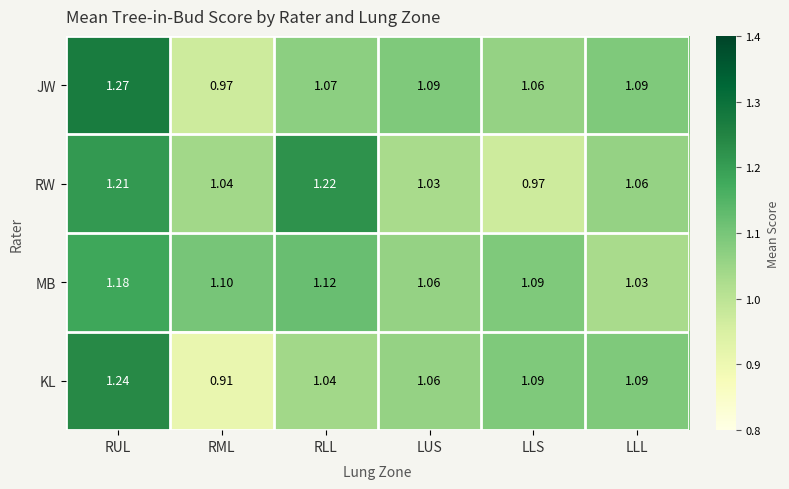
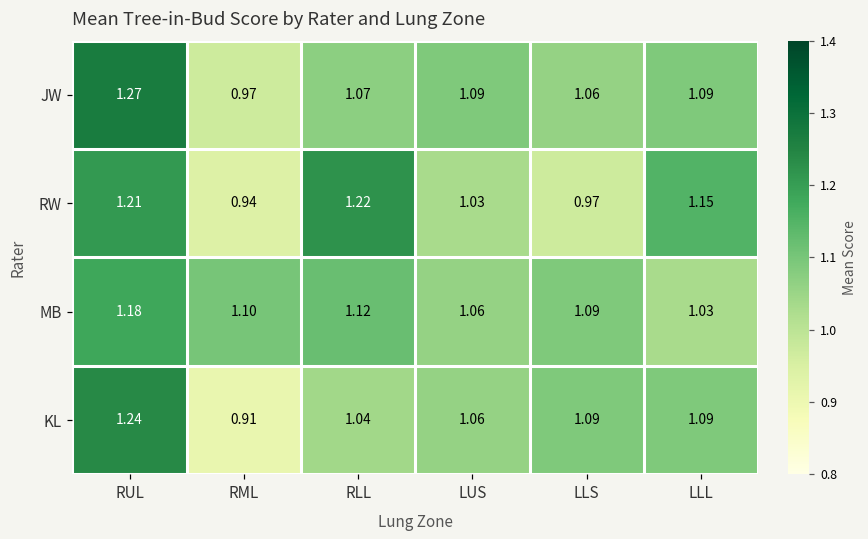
  {
    "JW": {
      "RUL": 1.27,
      "RML": 0.97,
      "RLL": 1.07,
      "LUS": 1.09,
      "LLS": 1.06,
      "LLL": 1.09
    },
    "RW": {
      "RUL": 1.21,
-     "RML": 1.04,
+     "RML": 0.94,
      "RLL": 1.22,
      "LUS": 1.03,
      "LLS": 0.97,
-     "LLL": 1.06
+     "LLL": 1.15
    },
    "MB": {
      "RUL": 1.18,
      "RML": 1.10,
      "RLL": 1.12,
      "LUS": 1.06,
      "LLS": 1.09,
      "LLL": 1.03
    },
    "KL": {
      "RUL": 1.24,
      "RML": 0.91,
      "RLL": 1.04,
      "LUS": 1.06,
      "LLS": 1.09,
      "LLL": 1.09
    }
  }
